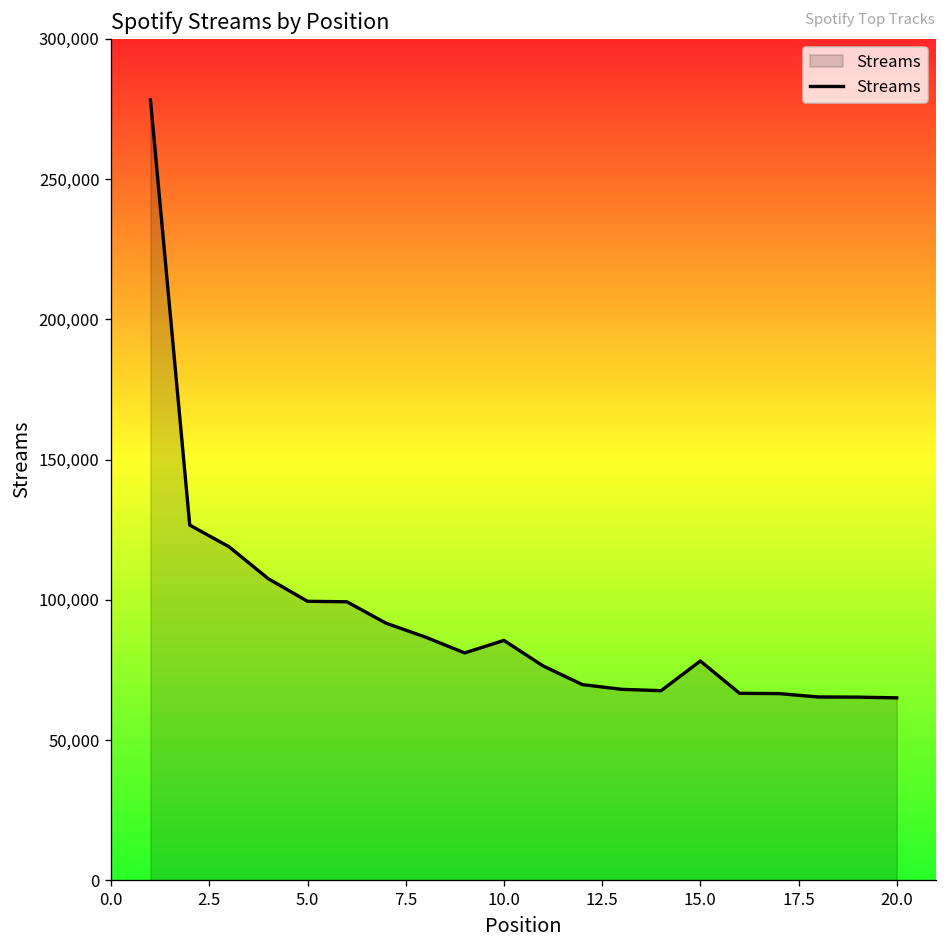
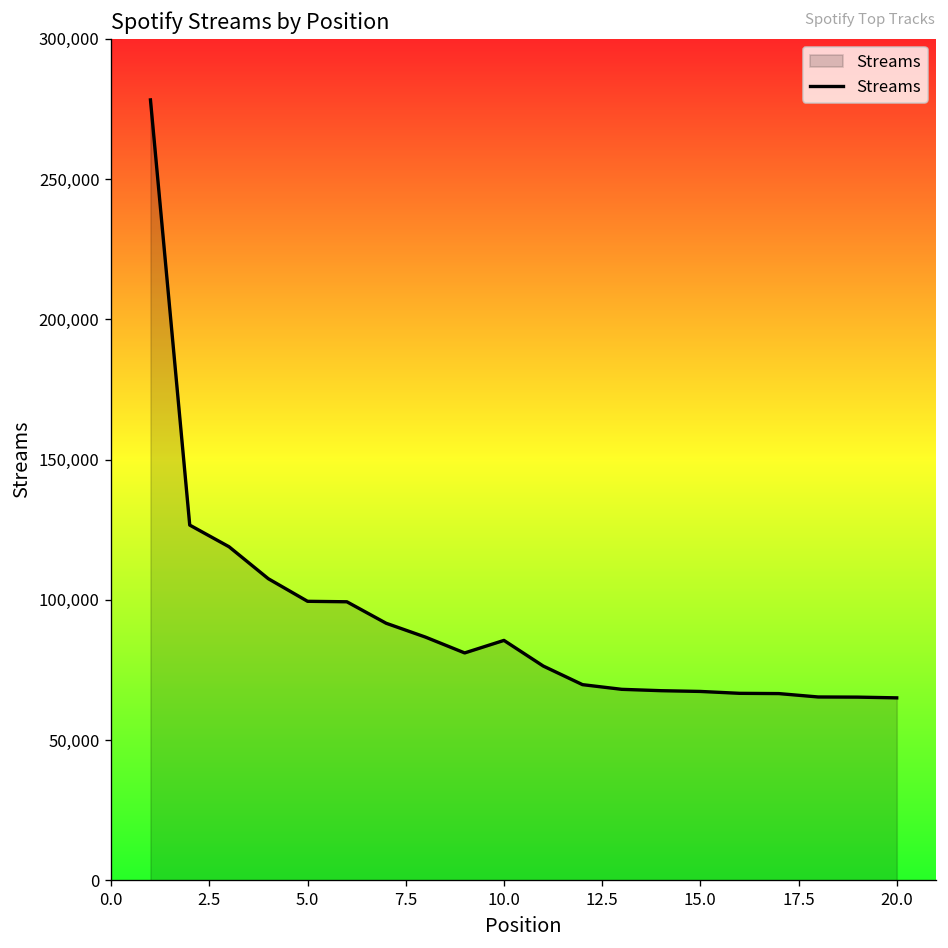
  {
    "5.0": "100,000",
    "10.0": "86,000",
-   "15.0": "78,000",
+   "15.0": "67,000",
    "20.0": "65,000"
  }
